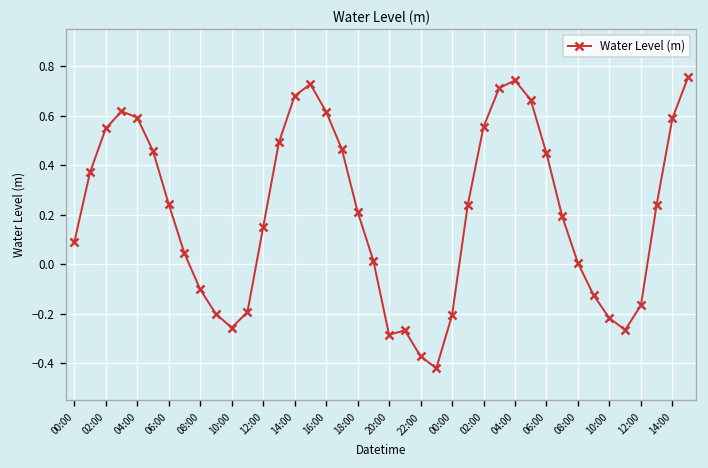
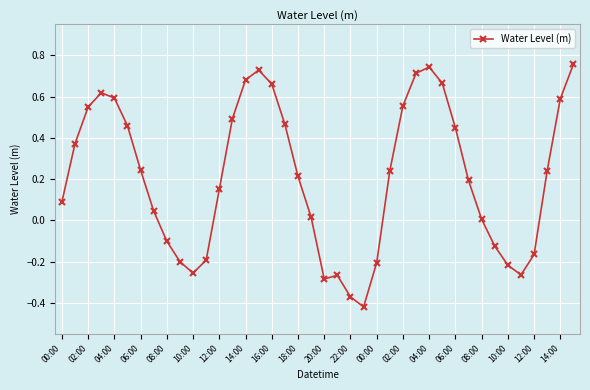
  {
-   "16:00": 0.62,
+   "16:00": 0.66,
    "18:00": 0.21,
    "20:00": -0.28,
    "22:00": -0.37
  }
